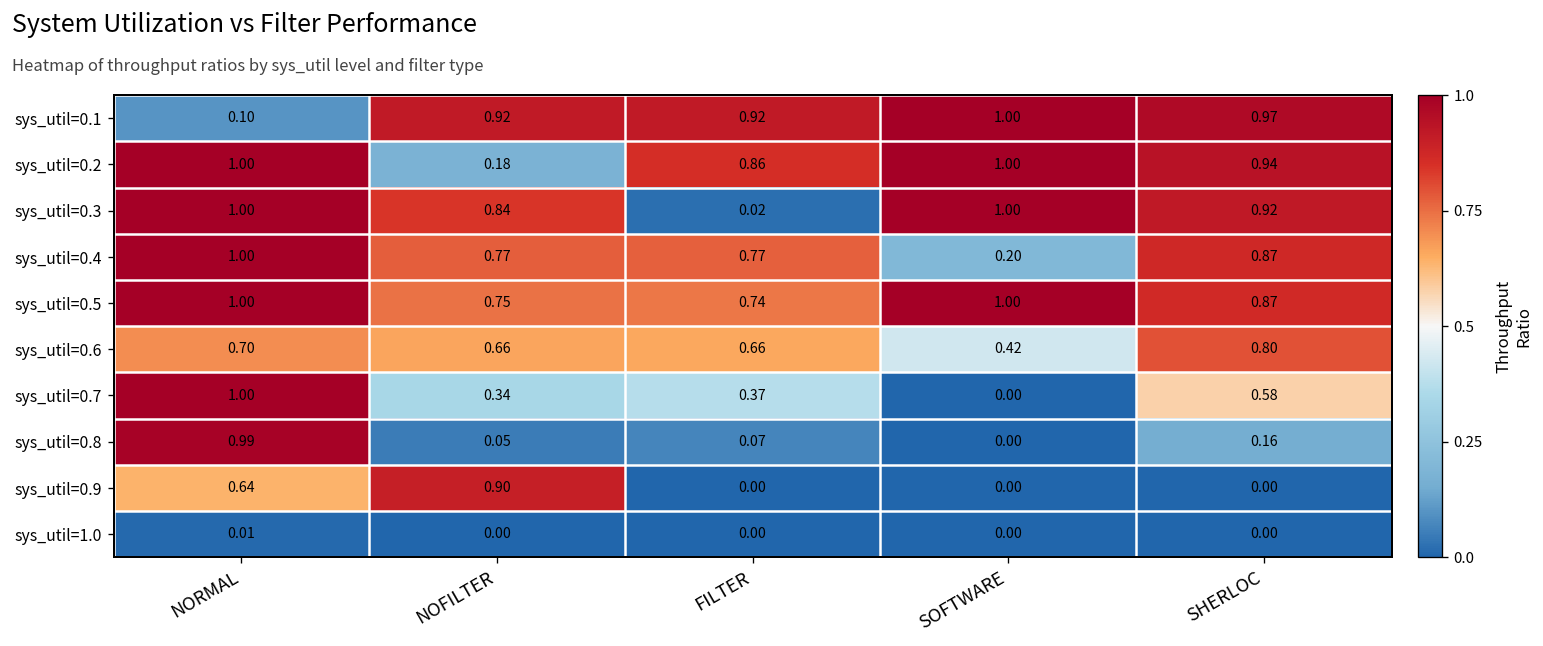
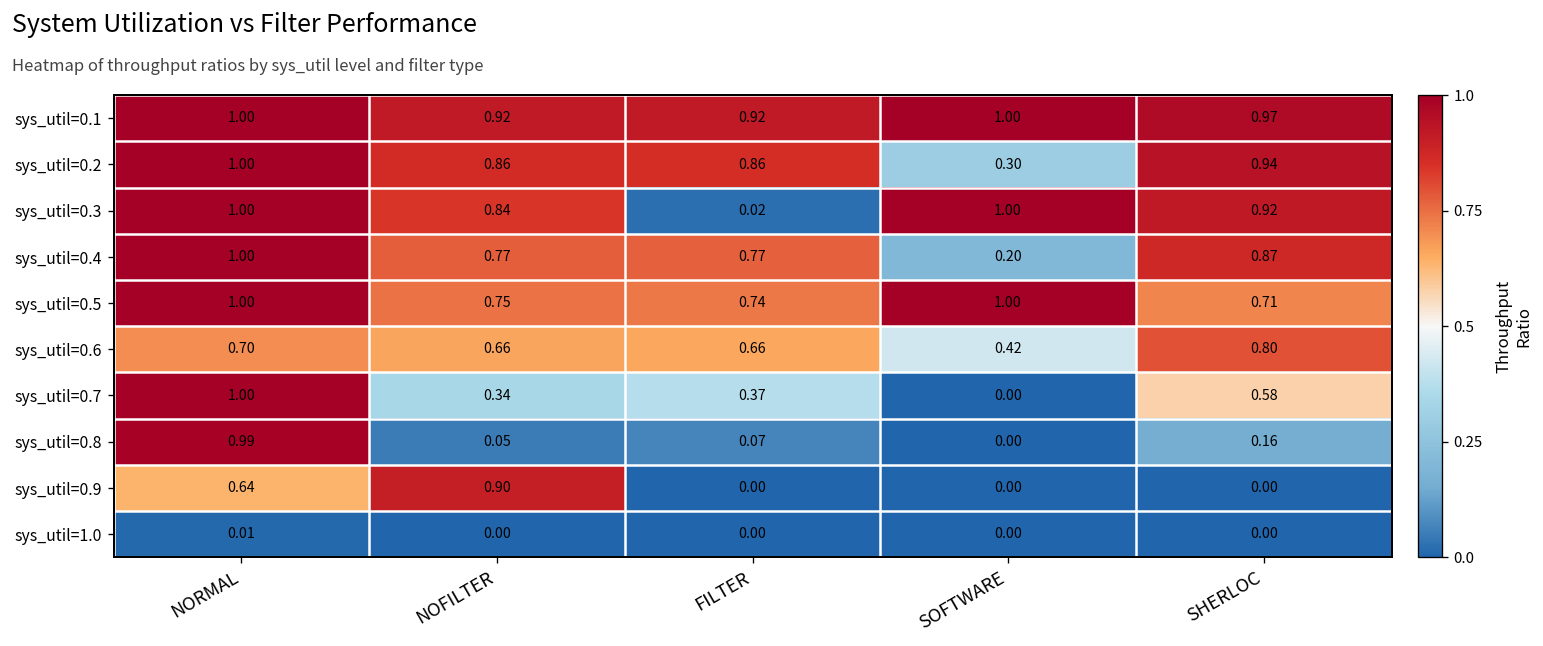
  {
    "sys_util=0.1": {
-     "NORMAL": 0.10,
+     "NORMAL": 1.00,
      "NOFILTER": 0.92,
      "FILTER": 0.92,
      "SOFTWARE": 1.00,
      "SHERLOC": 0.97
    },
    "sys_util=0.2": {
      "NORMAL": 1.00,
-     "NOFILTER": 0.18,
+     "NOFILTER": 0.86,
      "FILTER": 0.86,
-     "SOFTWARE": 1.00,
+     "SOFTWARE": 0.30,
      "SHERLOC": 0.94
    },
    "sys_util=0.3": {
      "NORMAL": 1.00,
      "NOFILTER": 0.84,
      "FILTER": 0.02,
      "SOFTWARE": 1.00,
      "SHERLOC": 0.92
    },
    "sys_util=0.4": {
      "NORMAL": 1.00,
      "NOFILTER": 0.77,
      "FILTER": 0.77,
      "SOFTWARE": 0.20,
      "SHERLOC": 0.87
    },
    "sys_util=0.5": {
      "NORMAL": 1.00,
      "NOFILTER": 0.75,
      "FILTER": 0.74,
      "SOFTWARE": 1.00,
-     "SHERLOC": 0.87
+     "SHERLOC": 0.71
    },
    "sys_util=0.6": {
      "NORMAL": 0.70,
      "NOFILTER": 0.66,
      "FILTER": 0.66,
      "SOFTWARE": 0.42,
      "SHERLOC": 0.80
    },
    "sys_util=0.7": {
      "NORMAL": 1.00,
      "NOFILTER": 0.34,
      "FILTER": 0.37,
      "SOFTWARE": 0.00,
      "SHERLOC": 0.58
    },
    "sys_util=0.8": {
      "NORMAL": 0.99,
      "NOFILTER": 0.05,
      "FILTER": 0.07,
      "SOFTWARE": 0.00,
      "SHERLOC": 0.16
    },
    "sys_util=0.9": {
      "NORMAL": 0.64,
      "NOFILTER": 0.90,
      "FILTER": 0.00,
      "SOFTWARE": 0.00,
      "SHERLOC": 0.00
    },
    "sys_util=1.0": {
      "NORMAL": 0.01,
      "NOFILTER": 0.00,
      "FILTER": 0.00,
      "SOFTWARE": 0.00,
      "SHERLOC": 0.00
    }
  }
